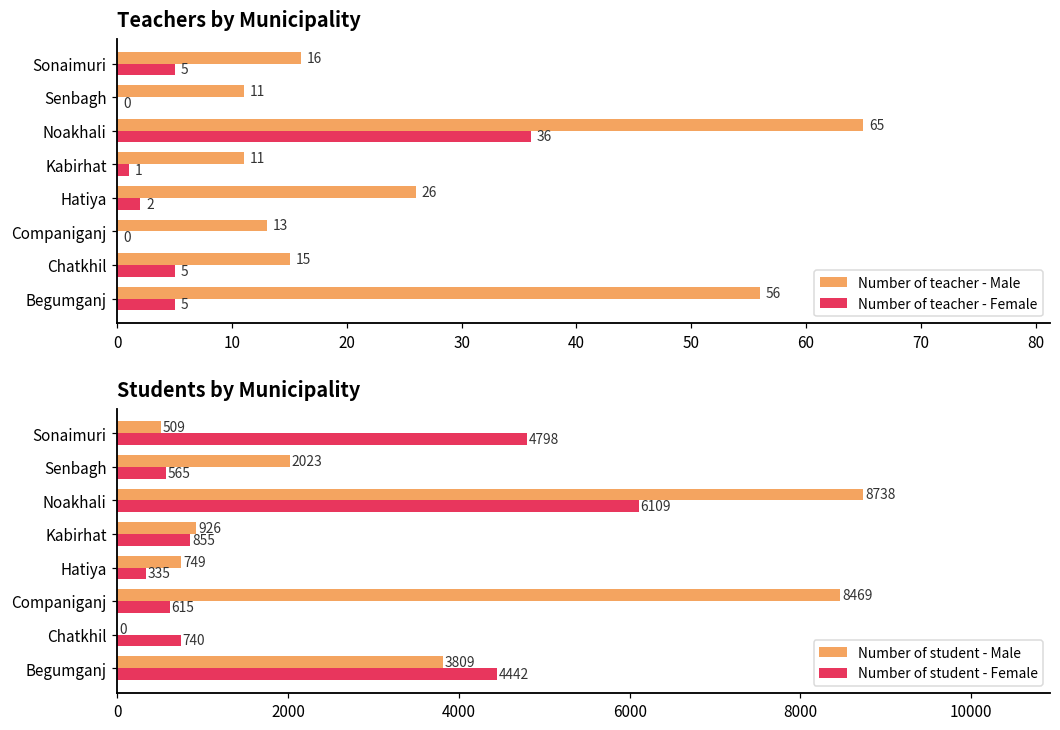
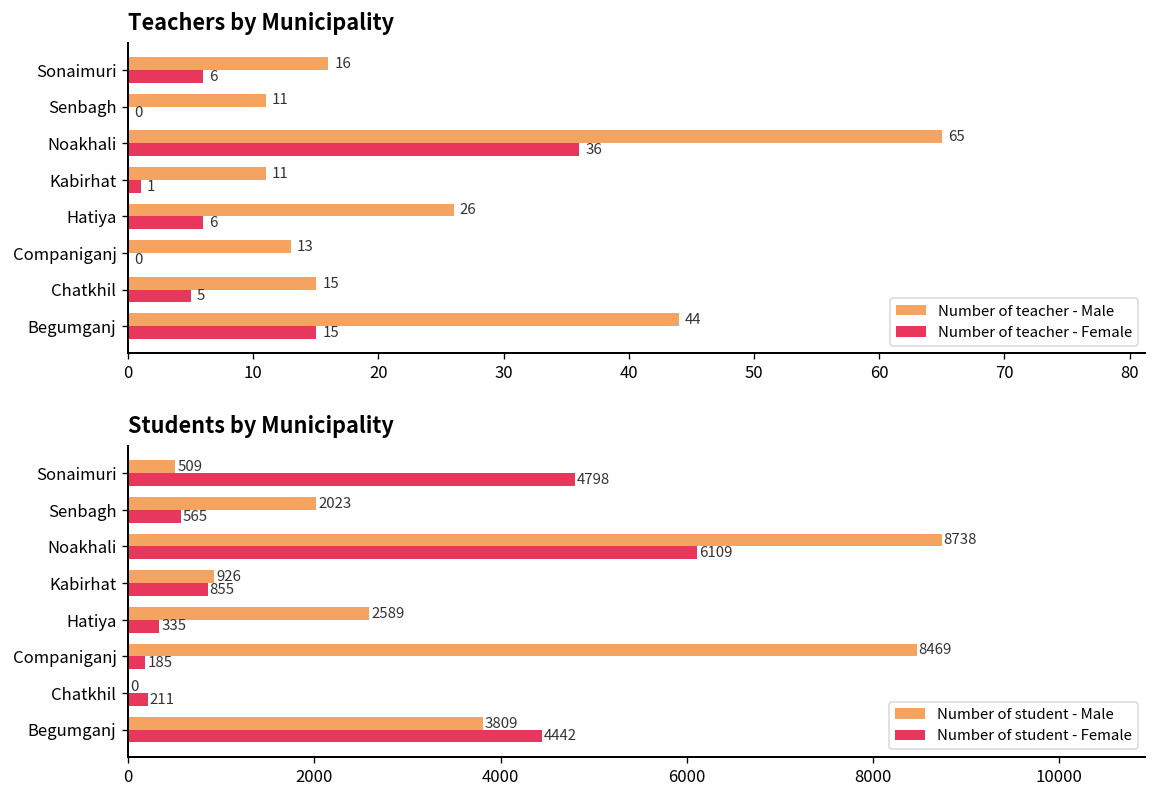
  {
    "Teachers by Municipality": {
      "Number of teacher - Male": {
        "Sonaimuri": 16,
        "Senbagh": 11,
        "Noakhali": 65,
        "Kabirhat": 11,
        "Hatiya": 26,
        "Companiganj": 13,
        "Chatkhil": 15,
-       "Begumganj": 56
+       "Begumganj": 44
      },
      "Number of teacher - Female": {
-       "Sonaimuri": 5,
+       "Sonaimuri": 6,
        "Senbagh": 0,
        "Noakhali": 36,
        "Kabirhat": 1,
-       "Hatiya": 2,
+       "Hatiya": 6,
        "Companiganj": 0,
        "Chatkhil": 5,
-       "Begumganj": 5
+       "Begumganj": 15
      }
    },
    "Students by Municipality": {
      "Number of student - Male": {
        "Sonaimuri": 509,
        "Senbagh": 2023,
        "Noakhali": 8738,
        "Kabirhat": 926,
-       "Hatiya": 749,
+       "Hatiya": 2589,
        "Companiganj": 8469,
        "Chatkhil": 0,
        "Begumganj": 3809
      },
      "Number of student - Female": {
        "Sonaimuri": 4798,
        "Senbagh": 565,
        "Noakhali": 6109,
        "Kabirhat": 855,
        "Hatiya": 335,
-       "Companiganj": 615,
-       "Chatkhil": 740,
+       "Companiganj": 185,
+       "Chatkhil": 211,
        "Begumganj": 4442
      }
    }
  }
